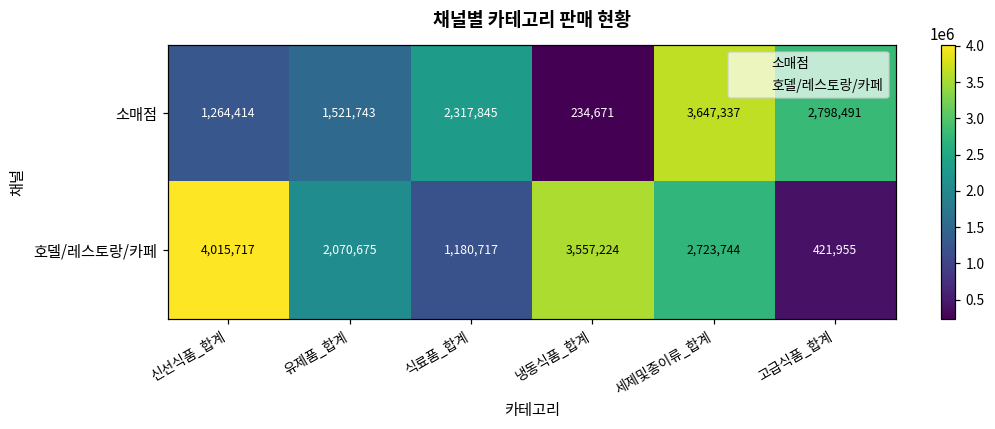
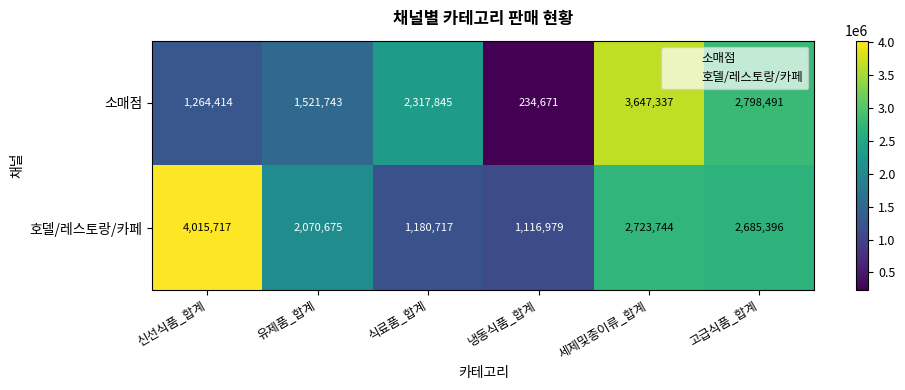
  {
    "소매점": {
      "신선식품_합계": "1,264,414",
      "유제품_합계": "1,521,743",
      "식료품_합계": "2,317,845",
      "냉동식품_합계": "234,671",
      "세제및종이류_합계": "3,647,337",
      "고급식품_합계": "2,798,491"
    },
    "호델/레스토랑/카페": {
      "신선식품_합계": "4,015,717",
      "유제품_합계": "2,070,675",
      "식료품_합계": "1,180,717",
-     "냉동식품_합계": "3,557,224",
+     "냉동식품_합계": "1,116,979",
      "세제및종이류_합계": "2,723,744",
-     "고급식품_합계": "421,955"
+     "고급식품_합계": "2,685,396"
    }
  }
